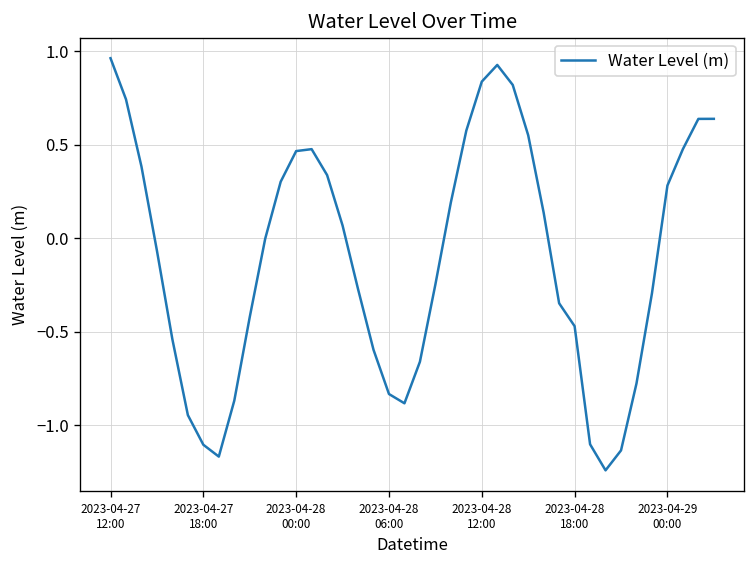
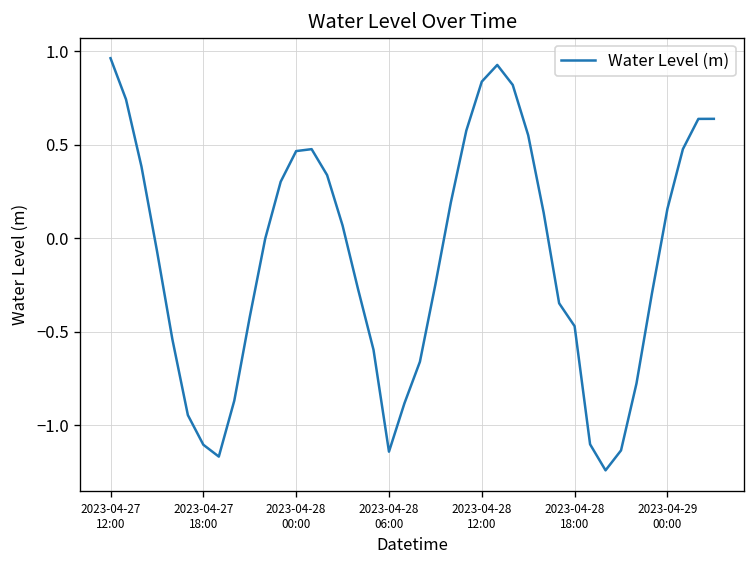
  {
    "2023-04-27 12:00": 0.96,
    "2023-04-27 18:00": -1.10,
    "2023-04-28 00:00": 0.47,
-   "2023-04-28 06:00": -0.83,
+   "2023-04-28 06:00": -1.14,
    "2023-04-28 12:00": 0.84,
    "2023-04-28 18:00": -0.47,
-   "2023-04-29 00:00": 0.28
+   "2023-04-29 00:00": 0.16
  }
